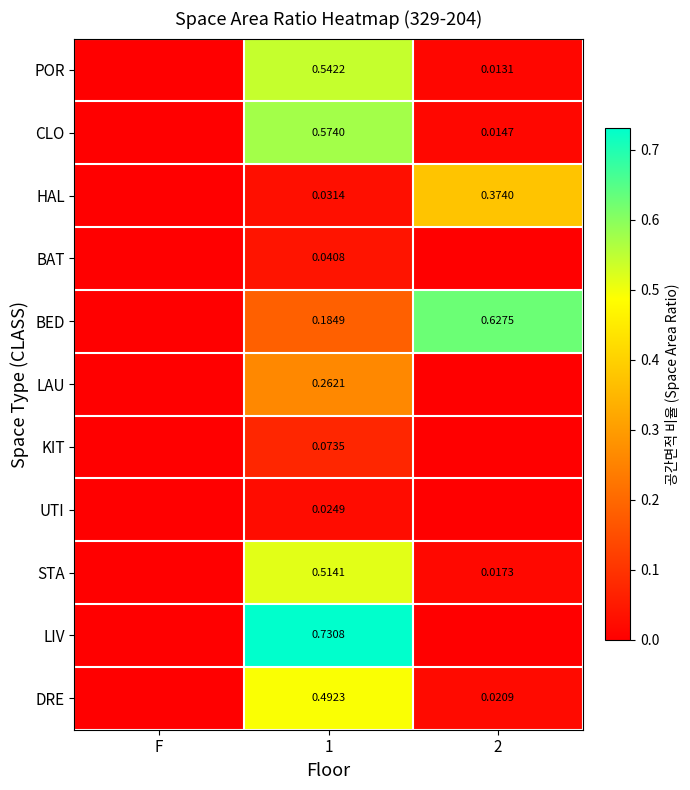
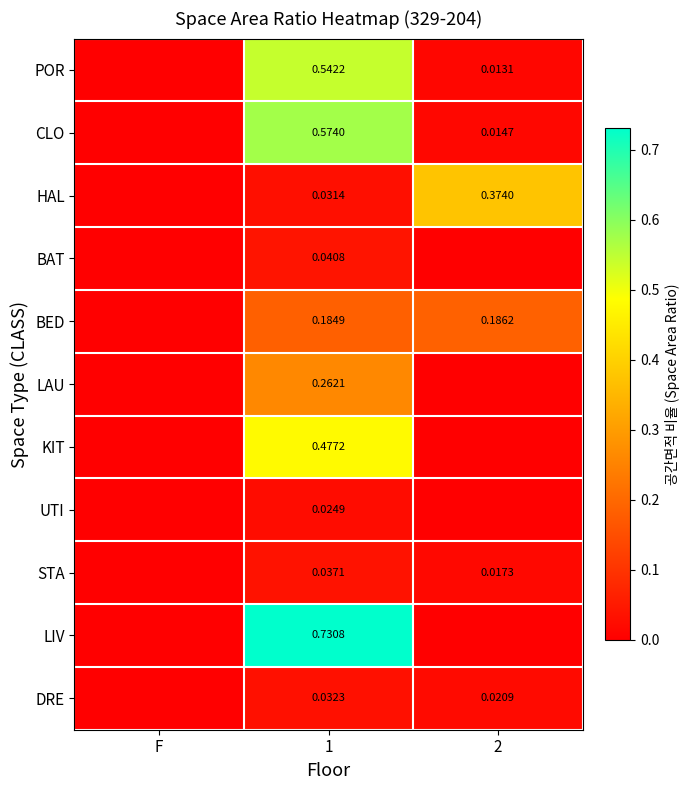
  {
    "POR": {
      "1": 0.5422,
      "2": 0.0131
    },
    "CLO": {
      "1": 0.5740,
      "2": 0.0147
    },
    "HAL": {
      "1": 0.0314,
      "2": 0.3740
    },
    "BAT": {
      "1": 0.0408
    },
    "BED": {
      "1": 0.1849,
-     "2": 0.6275
+     "2": 0.1862
    },
    "LAU": {
      "1": 0.2621
    },
    "KIT": {
-     "1": 0.0735
+     "1": 0.4772
    },
    "UTI": {
      "1": 0.0249
    },
    "STA": {
-     "1": 0.5141,
+     "1": 0.0371,
      "2": 0.0173
    },
    "LIV": {
      "1": 0.7308
    },
    "DRE": {
-     "1": 0.4923,
+     "1": 0.0323,
      "2": 0.0209
    }
  }
